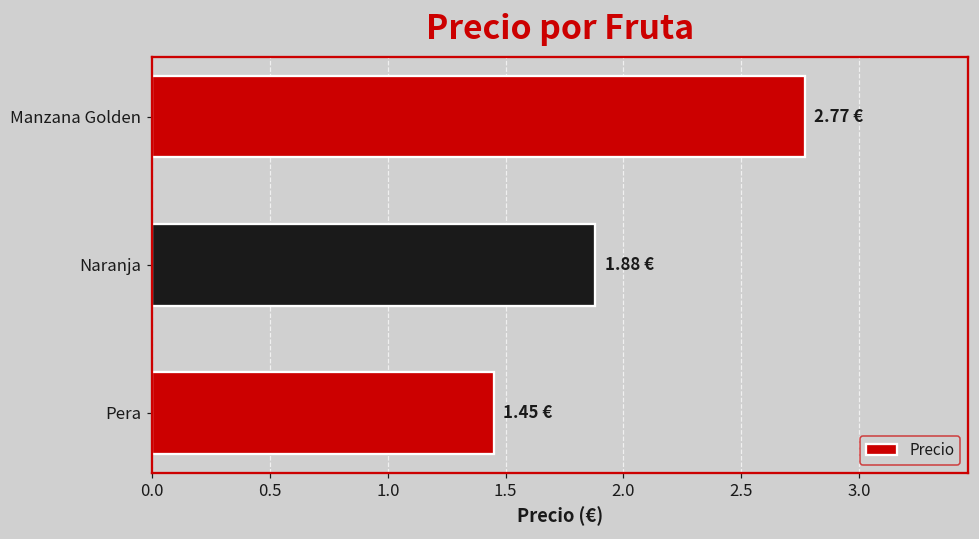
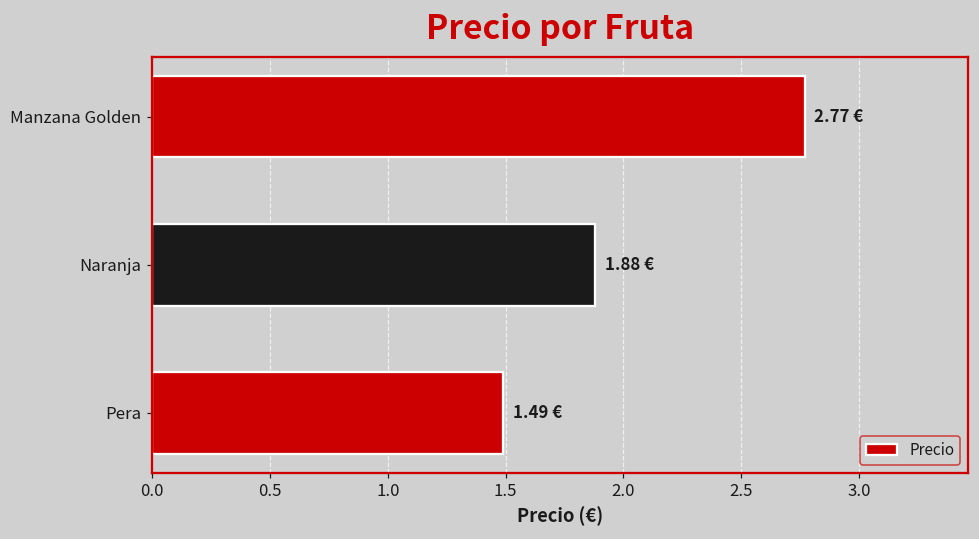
  {
    "Manzana Golden": 2.77,
    "Naranja": 1.88,
-   "Pera": 1.45
+   "Pera": 1.49
  }
